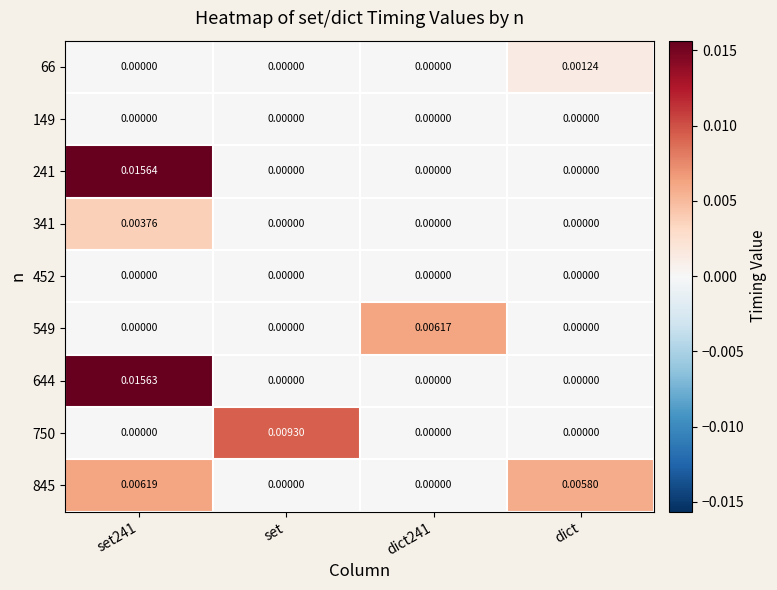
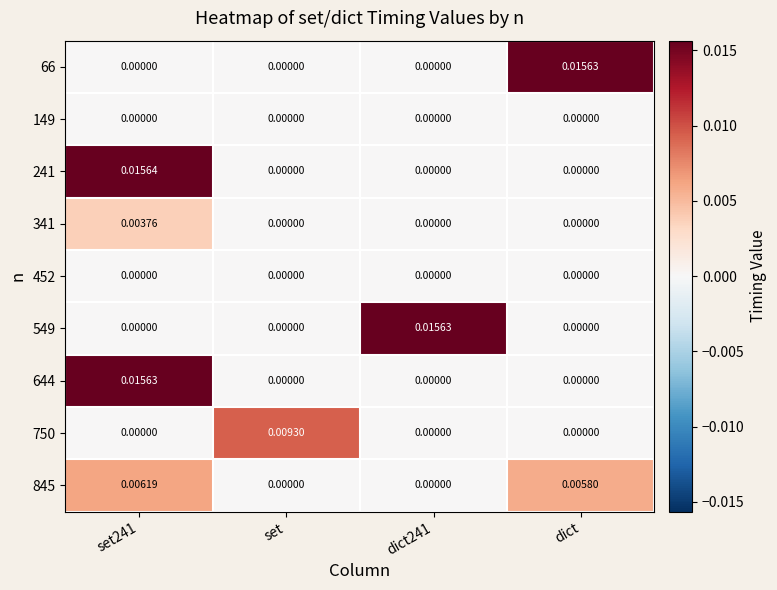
  {
    "66": {
      "set241": 0.00000,
      "set": 0.00000,
      "dict241": 0.00000,
-     "dict": 0.00124
+     "dict": 0.01563
    },
    "149": {
      "set241": 0.00000,
      "set": 0.00000,
      "dict241": 0.00000,
      "dict": 0.00000
    },
    "241": {
      "set241": 0.01564,
      "set": 0.00000,
      "dict241": 0.00000,
      "dict": 0.00000
    },
    "341": {
      "set241": 0.00376,
      "set": 0.00000,
      "dict241": 0.00000,
      "dict": 0.00000
    },
    "452": {
      "set241": 0.00000,
      "set": 0.00000,
      "dict241": 0.00000,
      "dict": 0.00000
    },
    "549": {
      "set241": 0.00000,
      "set": 0.00000,
-     "dict241": 0.00617,
+     "dict241": 0.01563,
      "dict": 0.00000
    },
    "644": {
      "set241": 0.01563,
      "set": 0.00000,
      "dict241": 0.00000,
      "dict": 0.00000
    },
    "750": {
      "set241": 0.00000,
      "set": 0.00930,
      "dict241": 0.00000,
      "dict": 0.00000
    },
    "845": {
      "set241": 0.00619,
      "set": 0.00000,
      "dict241": 0.00000,
      "dict": 0.00580
    }
  }
